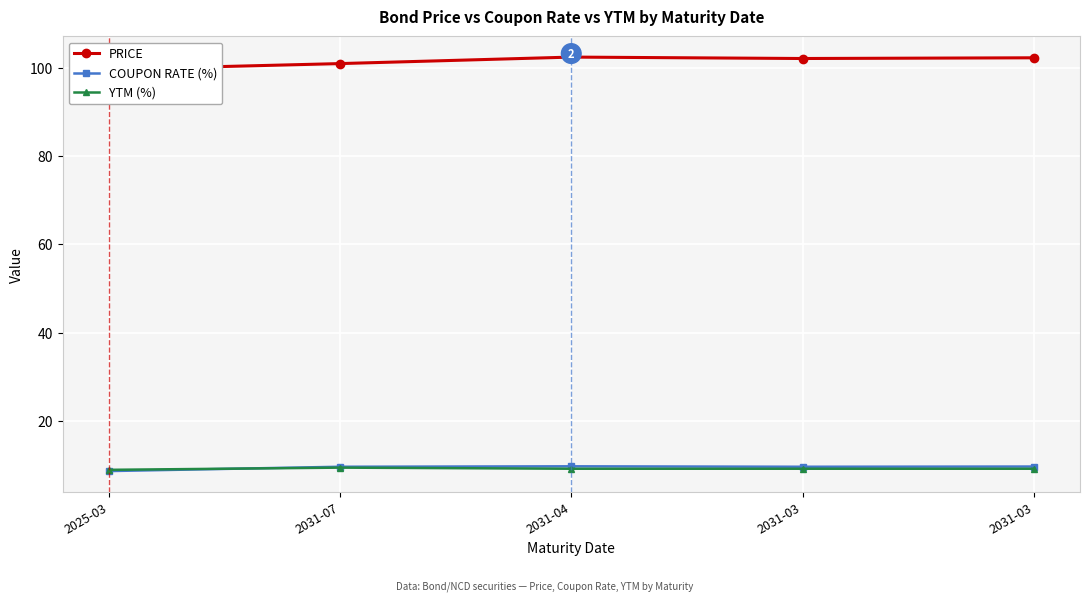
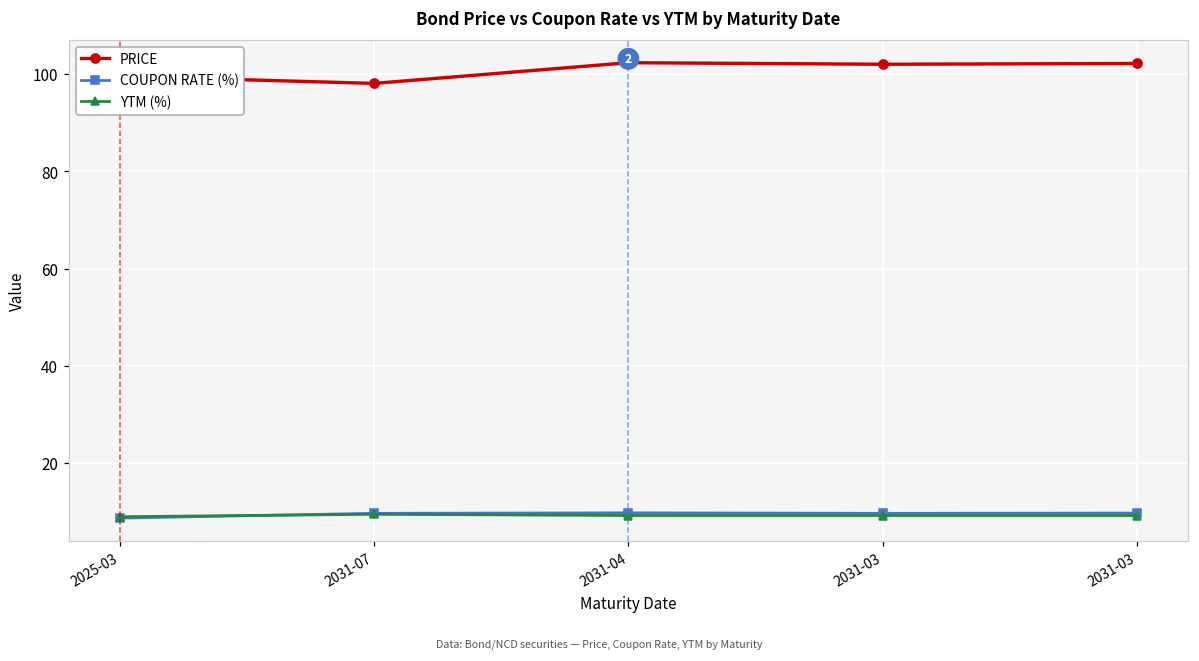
  {
    "PRICE": {
-     "2031-07": 101
+     "2031-07": 98
    }
  }
